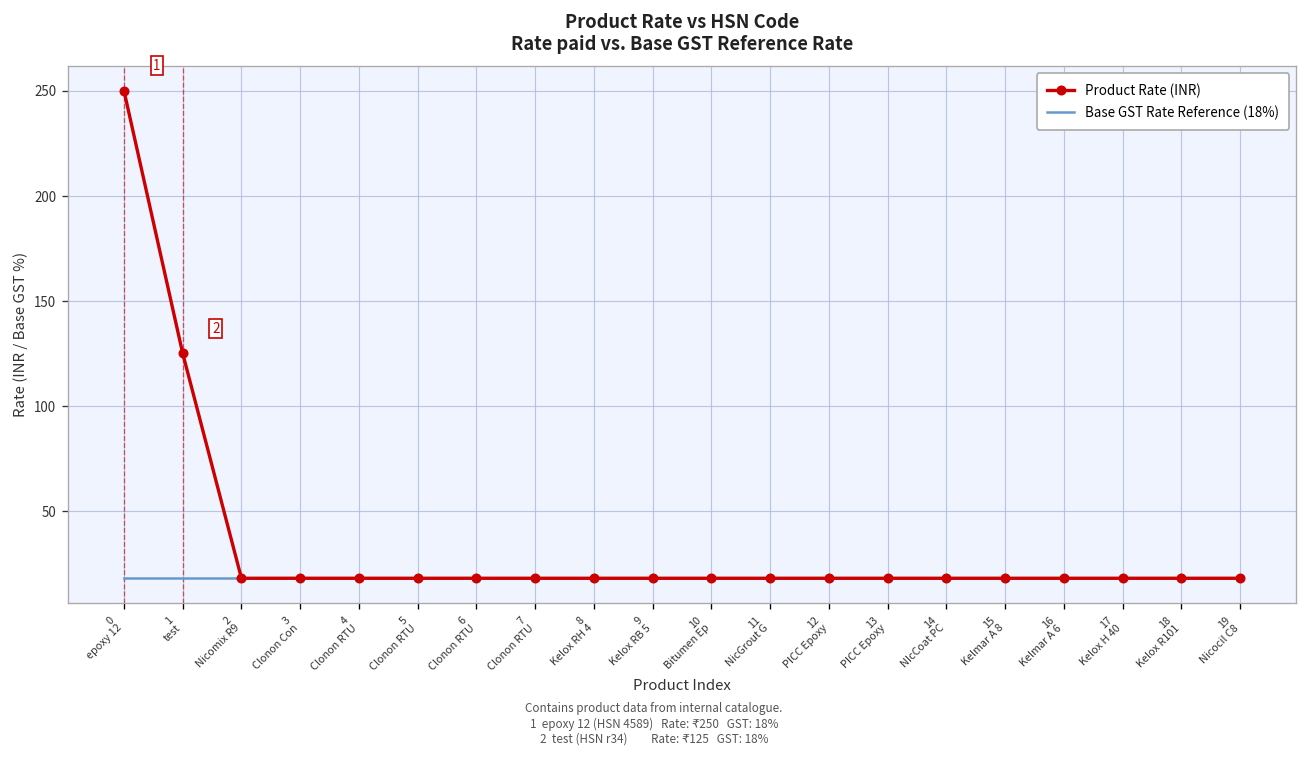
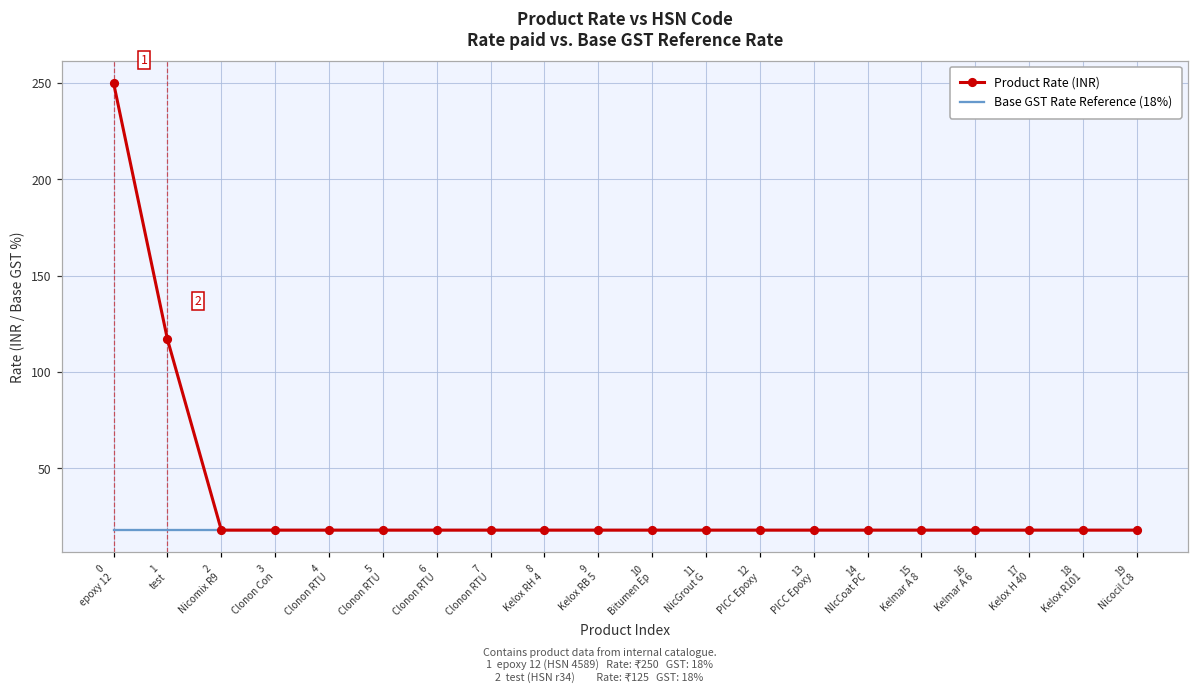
  {
    "Product Rate (INR)": {
      "0 epoxy 12": 250,
-     "1 test": 125
+     "1 test": 117
    },
    "Base GST Rate Reference (18%)": {
      "0 epoxy 12": 18,
      "1 test": 18
    }
  }
